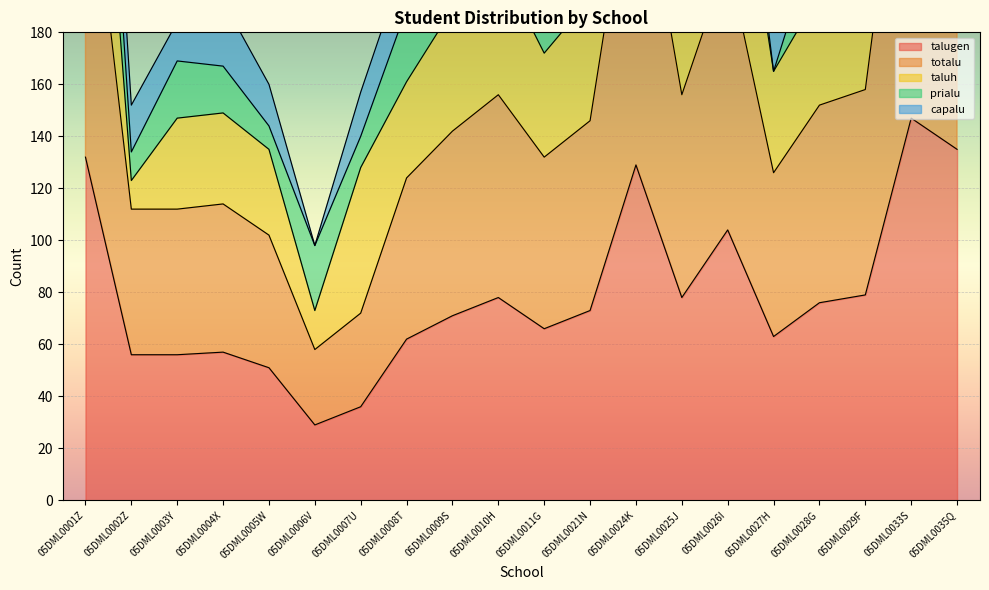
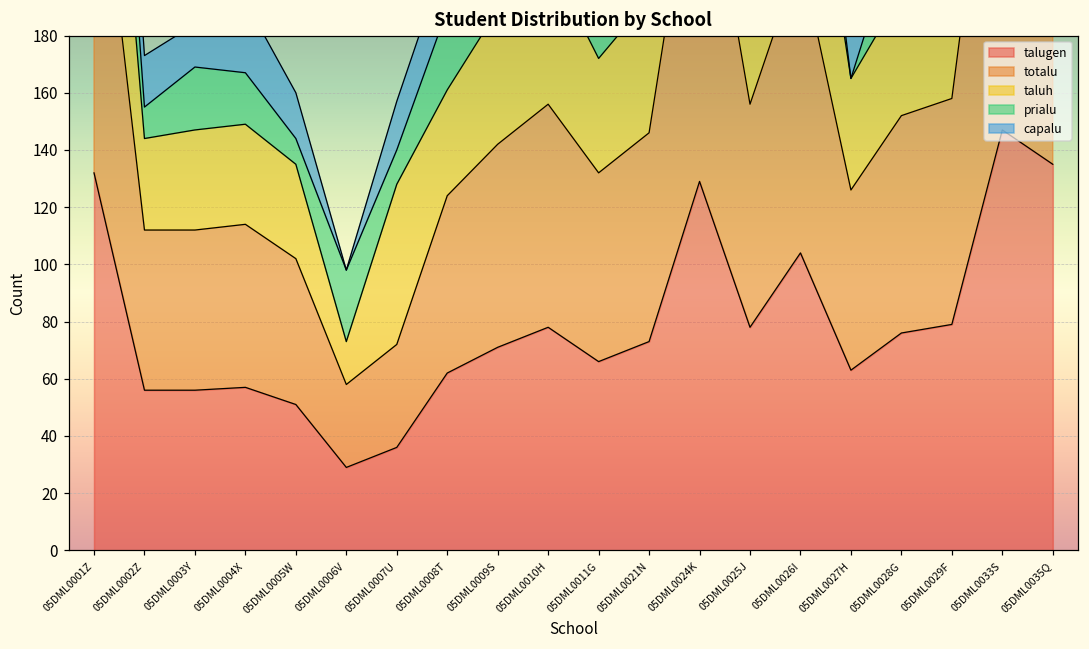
  {
    "taluh": {
-     "05DML0002Z": 11,
+     "05DML0002Z": 32,
      "05DML0003Y": 35,
      "05DML0004X": 35,
      "05DML0005W": 33,
      "05DML0006V": 15,
      "05DML0007U": 56,
      "05DML0008T": 37,
      "05DML0011G": 40
    },
    "prialu": {
      "05DML0002Z": 11,
      "05DML0003Y": 22,
      "05DML0004X": 18,
      "05DML0005W": 9,
      "05DML0007U": 12
    },
    "capalu": {
      "05DML0002Z": 18,
      "05DML0005W": 16,
      "05DML0007U": 17
    }
  }
